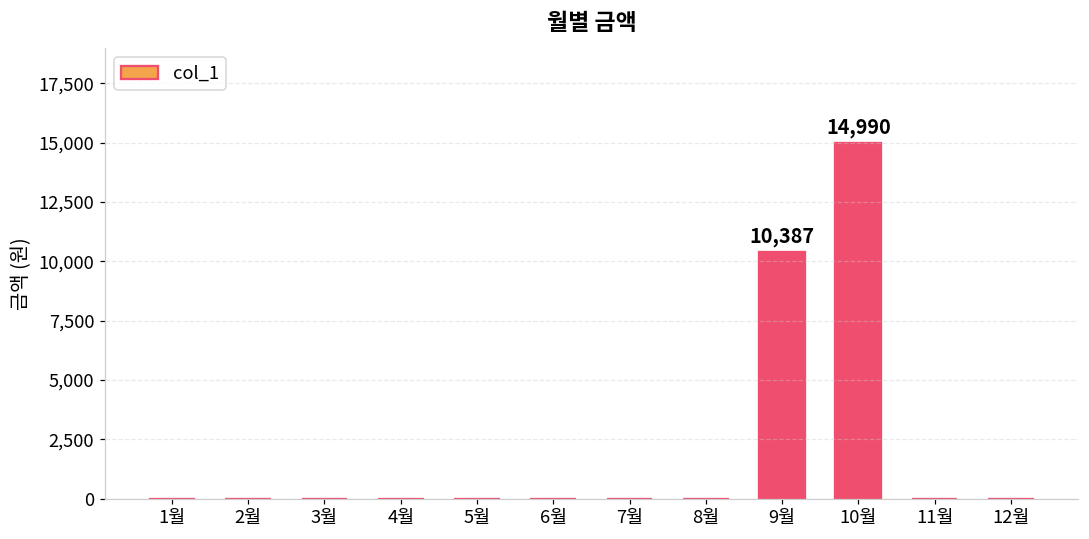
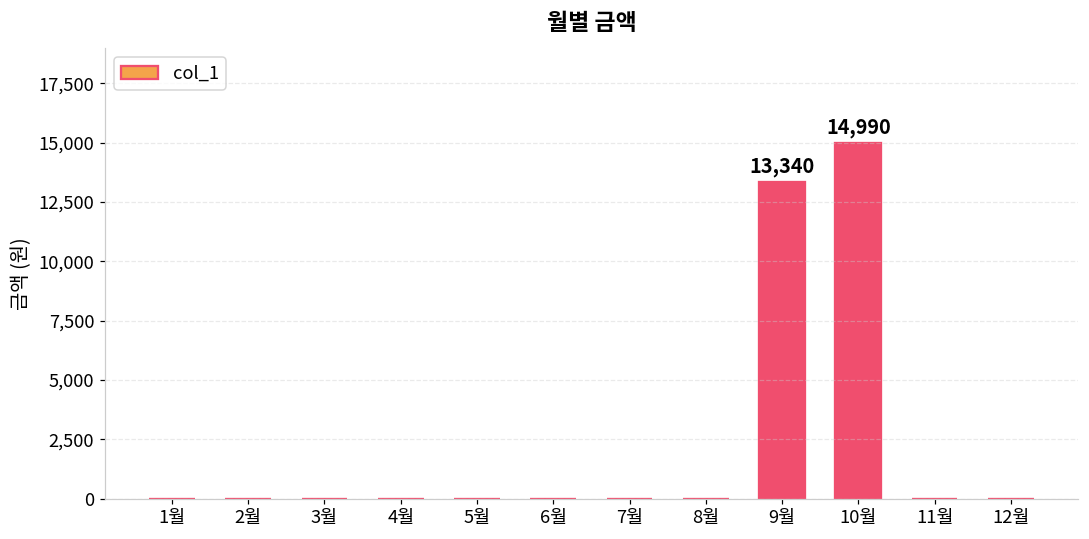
  {
-   "9월": "10,387",
+   "9월": "13,340",
    "10월": "14,990"
  }
